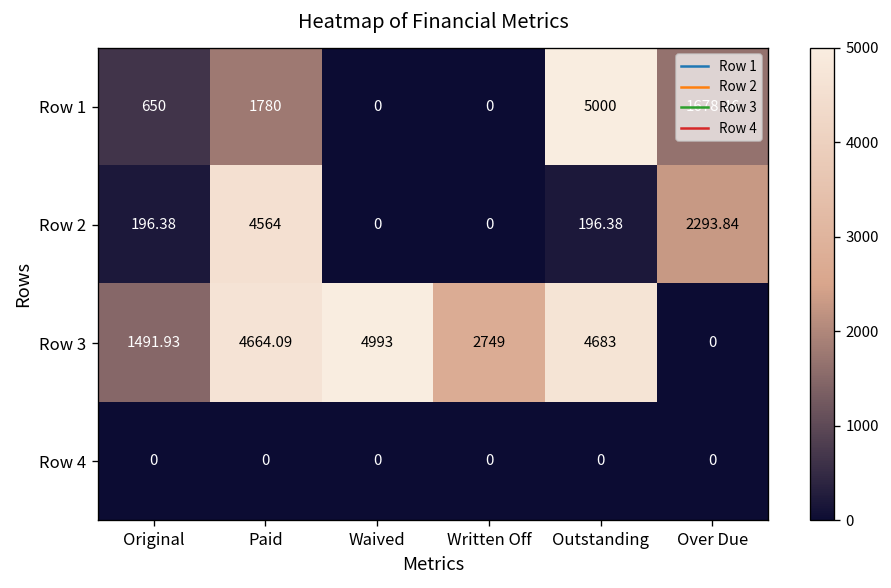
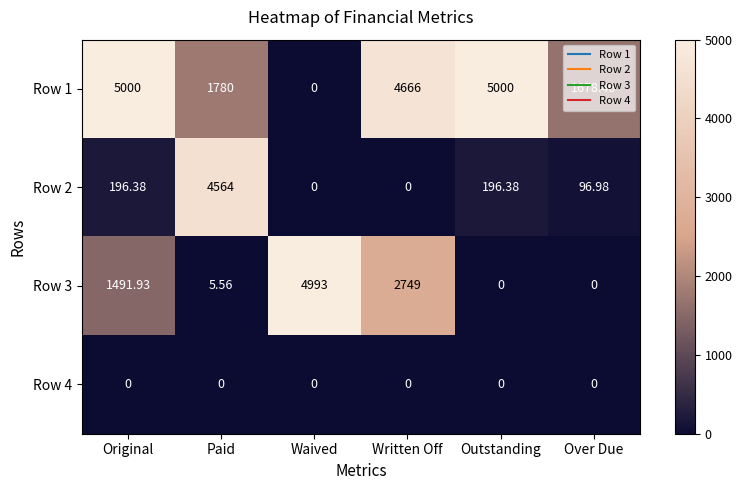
  {
    "Row 1": {
-     "Original": 650,
+     "Original": 5000,
      "Paid": 1780,
      "Waived": 0,
-     "Written Off": 0,
+     "Written Off": 4666,
      "Outstanding": 5000
    },
    "Row 2": {
      "Original": 196.38,
      "Paid": 4564,
      "Waived": 0,
      "Written Off": 0,
      "Outstanding": 196.38,
-     "Over Due": 2293.84
+     "Over Due": 96.98
    },
    "Row 3": {
      "Original": 1491.93,
-     "Paid": 4664.09,
+     "Paid": 5.56,
      "Waived": 4993,
      "Written Off": 2749,
-     "Outstanding": 4683,
+     "Outstanding": 0,
      "Over Due": 0
    },
    "Row 4": {
      "Original": 0,
      "Paid": 0,
      "Waived": 0,
      "Written Off": 0,
      "Outstanding": 0,
      "Over Due": 0
    }
  }
